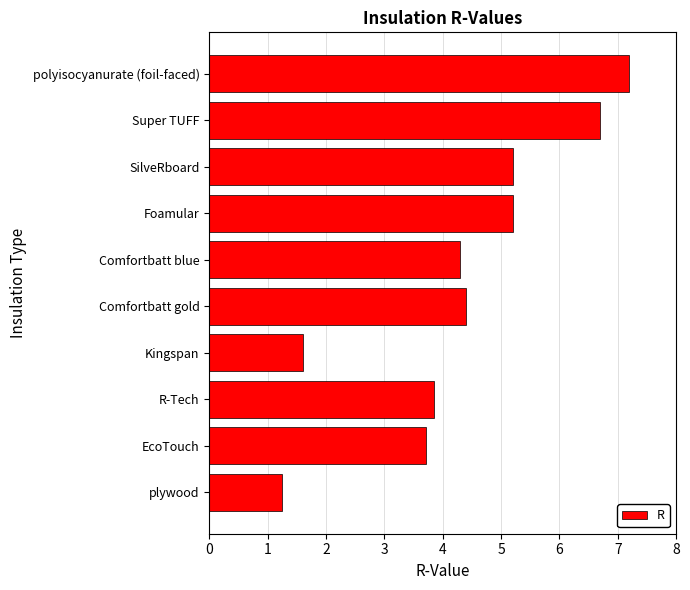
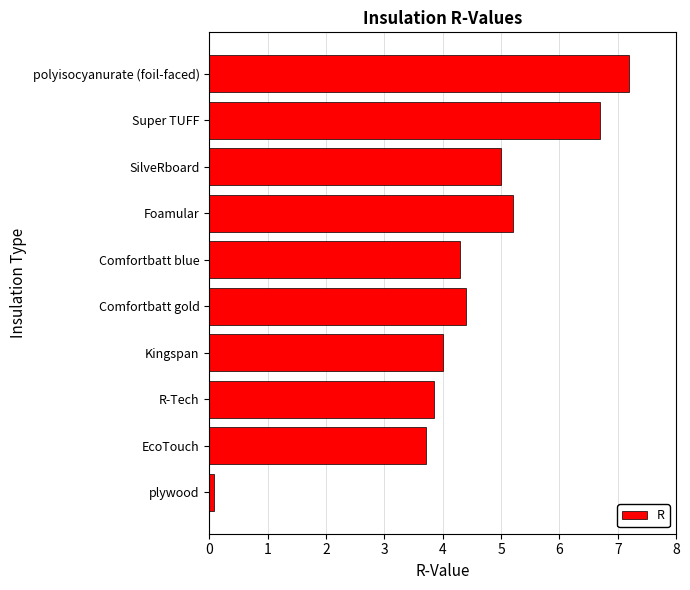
  {
    "polyisocyanurate (foil-faced)": 7.2,
    "Super TUFF": 6.7,
-   "SilveRboard": 5.2,
+   "SilveRboard": 5.0,
    "Foamular": 5.2,
    "Comfortbatt blue": 4.3,
    "Comfortbatt gold": 4.4,
-   "Kingspan": 1.6,
+   "Kingspan": 4.0,
    "R-Tech": 3.9,
    "EcoTouch": 3.7,
-   "plywood": 1.3
+   "plywood": 0.1
  }
